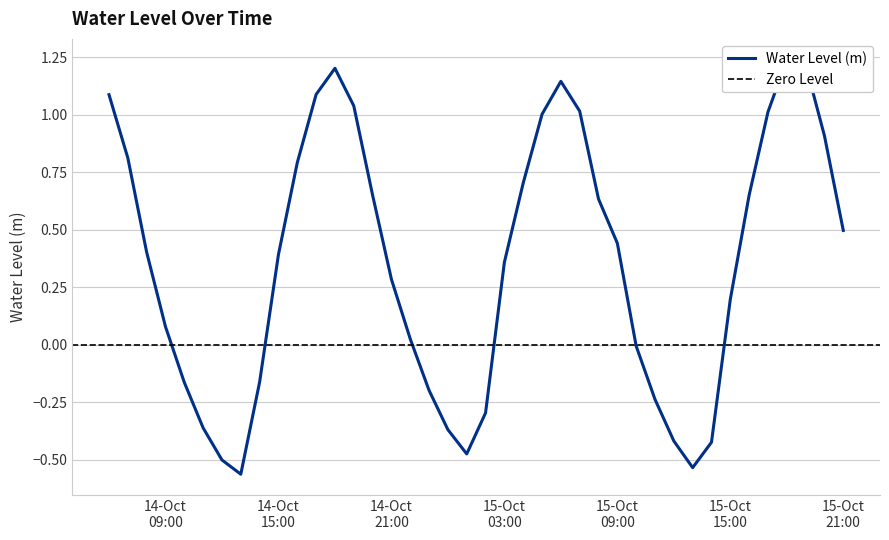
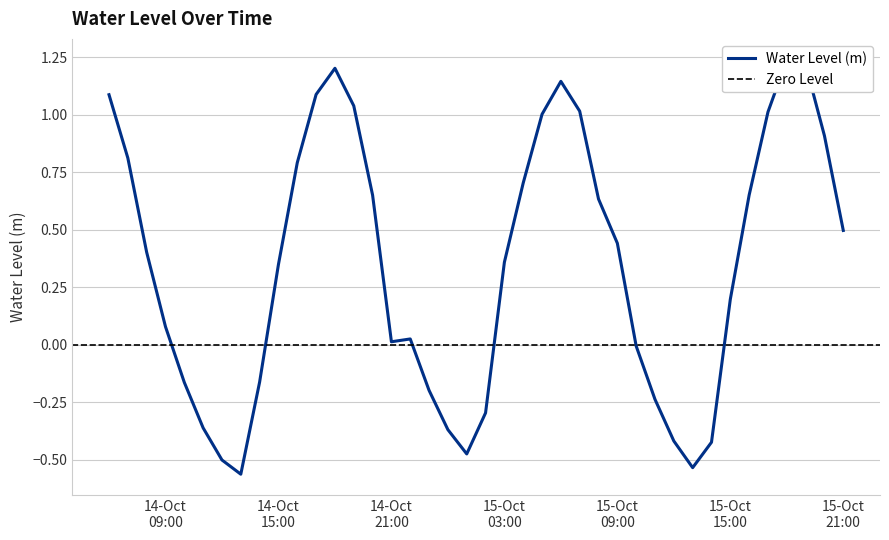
  {
    "14-Oct 09:00": 0.08,
-   "14-Oct 15:00": 0.39,
-   "14-Oct 21:00": 0.28,
+   "14-Oct 15:00": 0.35,
+   "14-Oct 21:00": 0.01,
    "15-Oct 03:00": 0.36,
    "15-Oct 09:00": 0.44,
    "15-Oct 15:00": 0.20,
    "15-Oct 21:00": 0.50
  }
